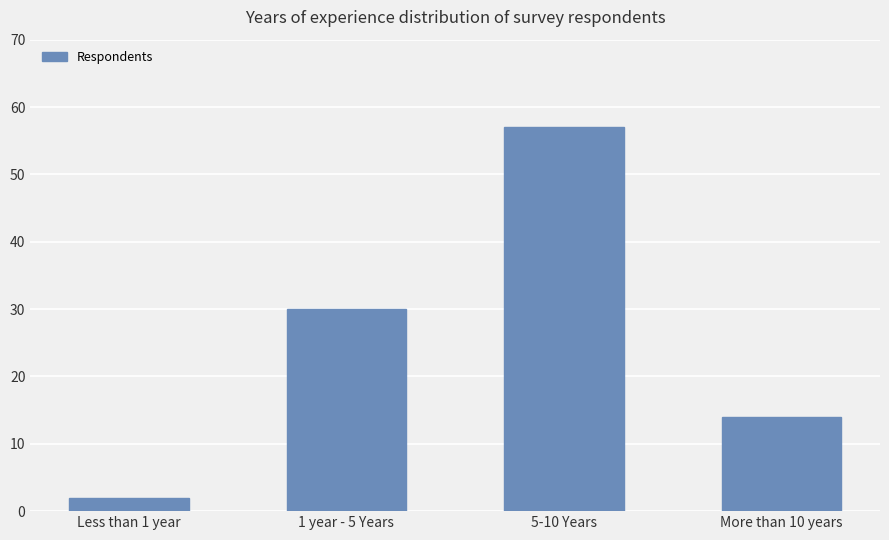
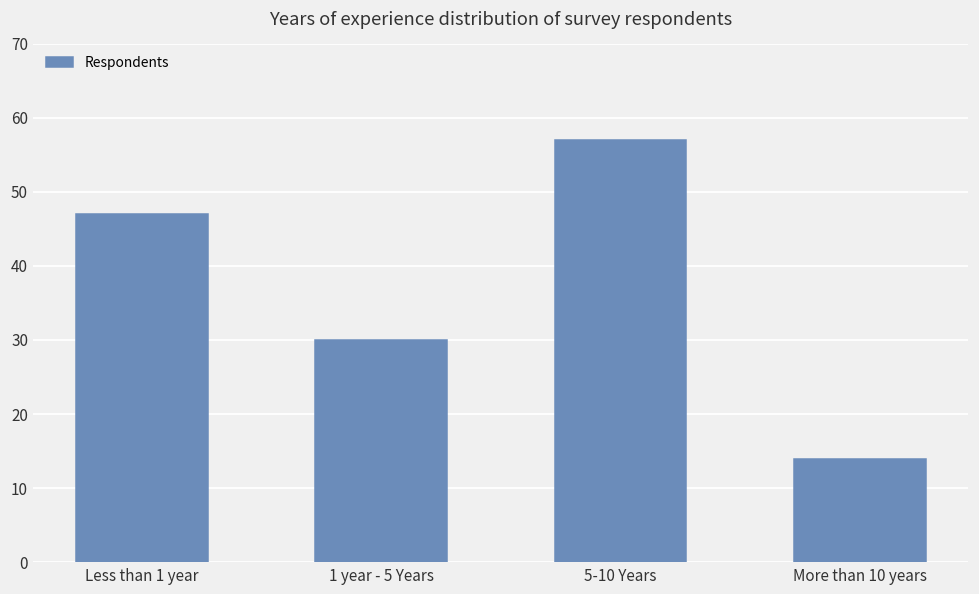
  {
-   "Less than 1 year": 2,
+   "Less than 1 year": 47,
    "1 year - 5 Years": 30,
    "5-10 Years": 57,
    "More than 10 years": 14
  }
